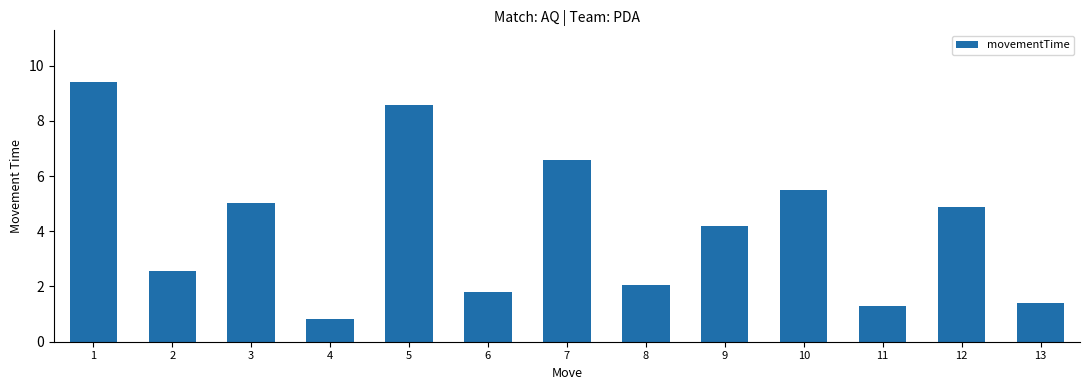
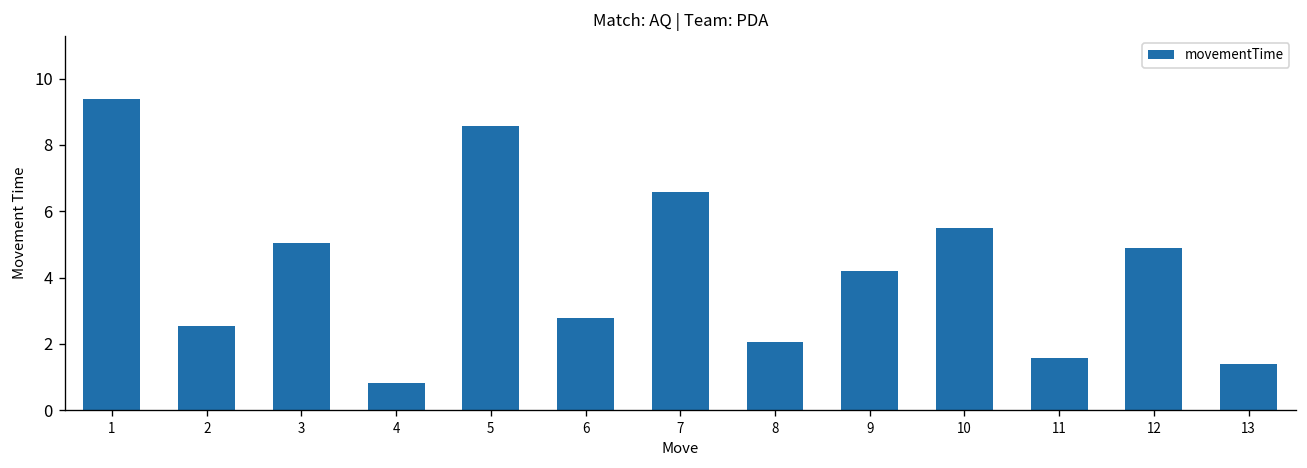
  {
    "1": 9.4,
    "2": 2.5,
    "3": 5.0,
    "4": 0.8,
    "5": 8.6,
-   "6": 1.8,
+   "6": 2.8,
    "7": 6.6,
    "8": 2.1,
    "9": 4.2,
    "10": 5.5,
-   "11": 1.3,
+   "11": 1.6,
    "12": 4.9,
    "13": 1.4
  }
